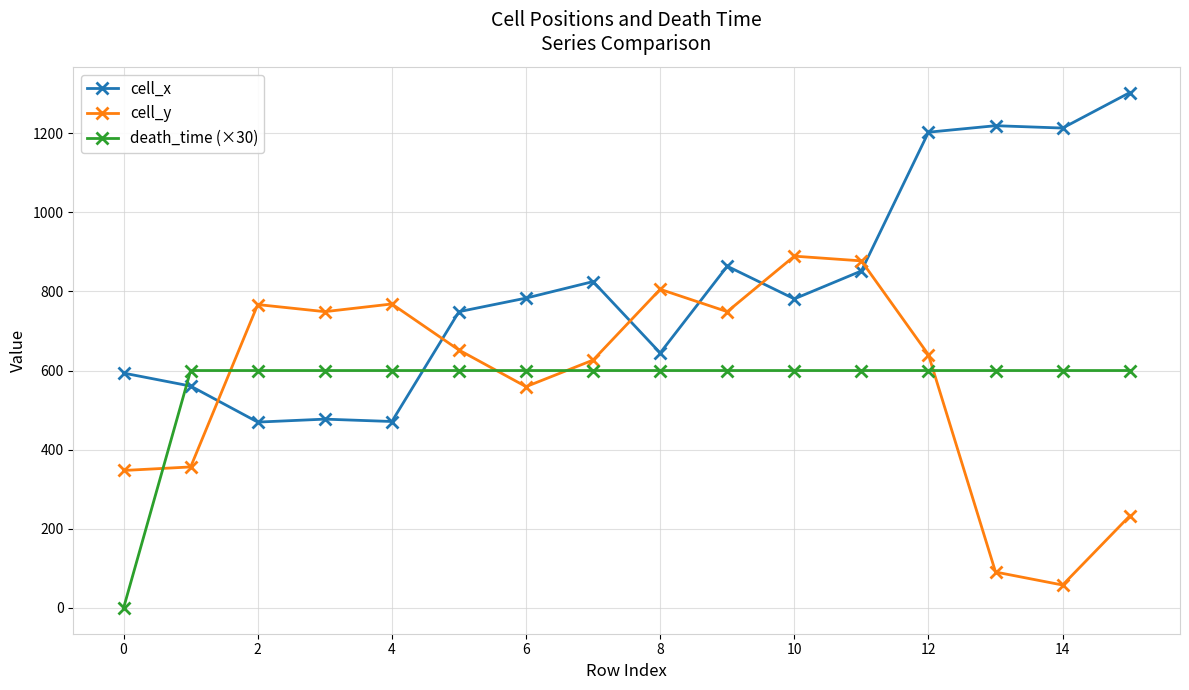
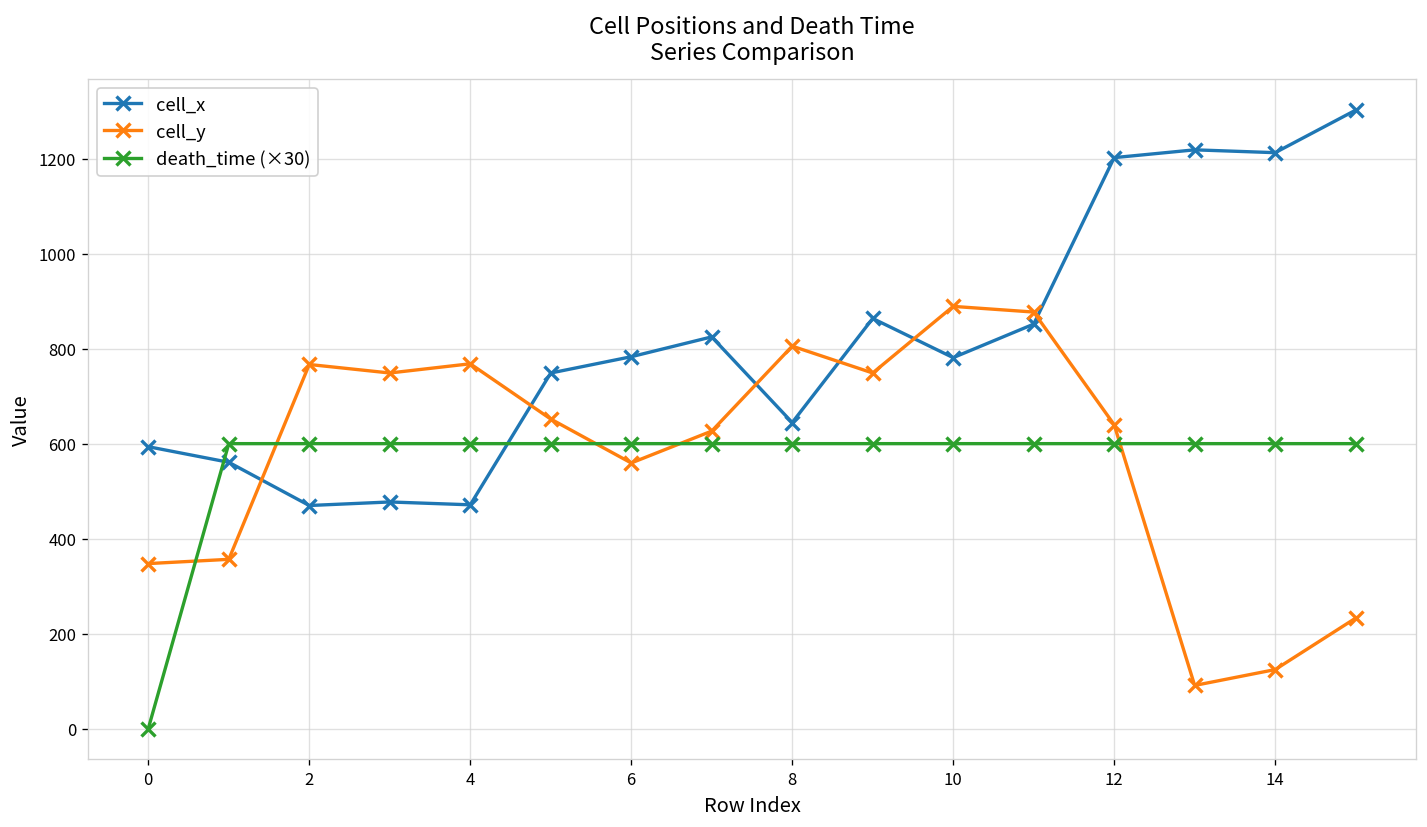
  {
    "cell_x": {
      "0": 590,
      "2": 470,
      "4": 470,
      "6": 780,
      "8": 640,
      "10": 780,
      "12": 1200,
      "14": 1210
    },
    "cell_y": {
      "0": 350,
      "2": 770,
      "4": 770,
      "6": 560,
      "8": 810,
      "10": 890,
      "12": 640,
-     "14": 60
+     "14": 120
    },
    "death_time (×30)": {
      "0": 0,
      "2": 600,
      "4": 600,
      "6": 600,
      "8": 600,
      "10": 600,
      "12": 600,
      "14": 600
    }
  }
